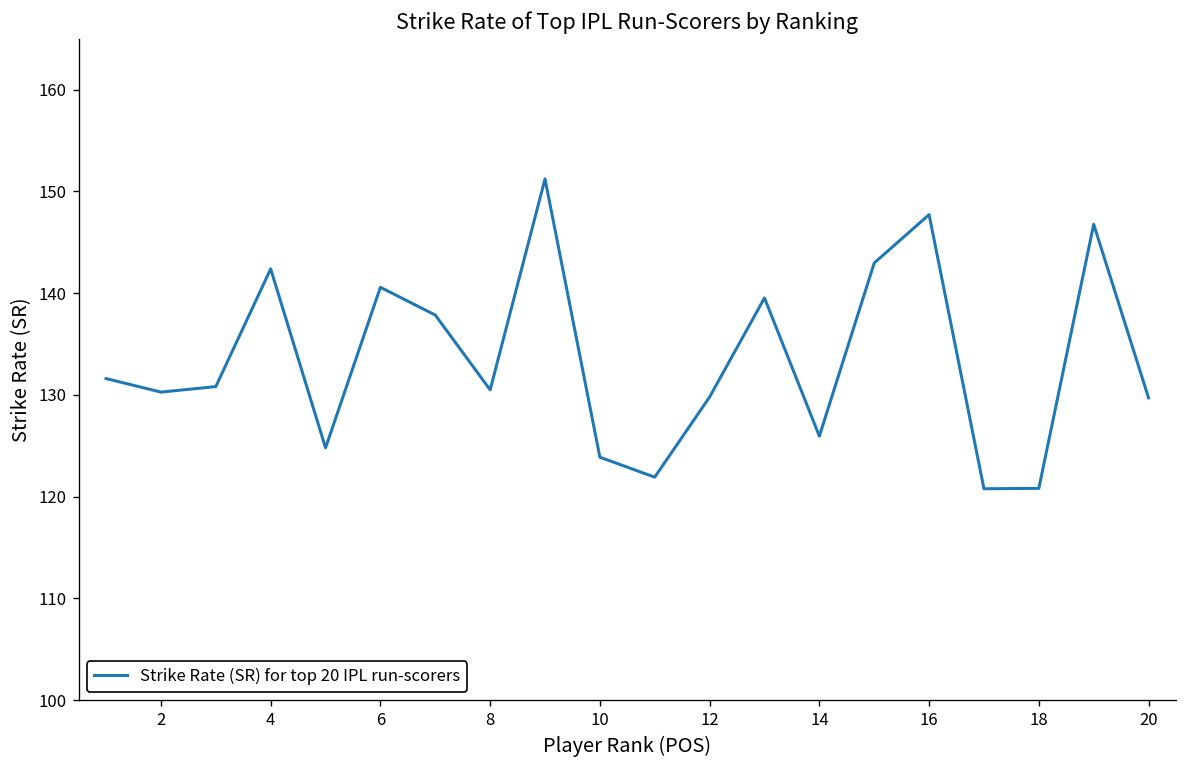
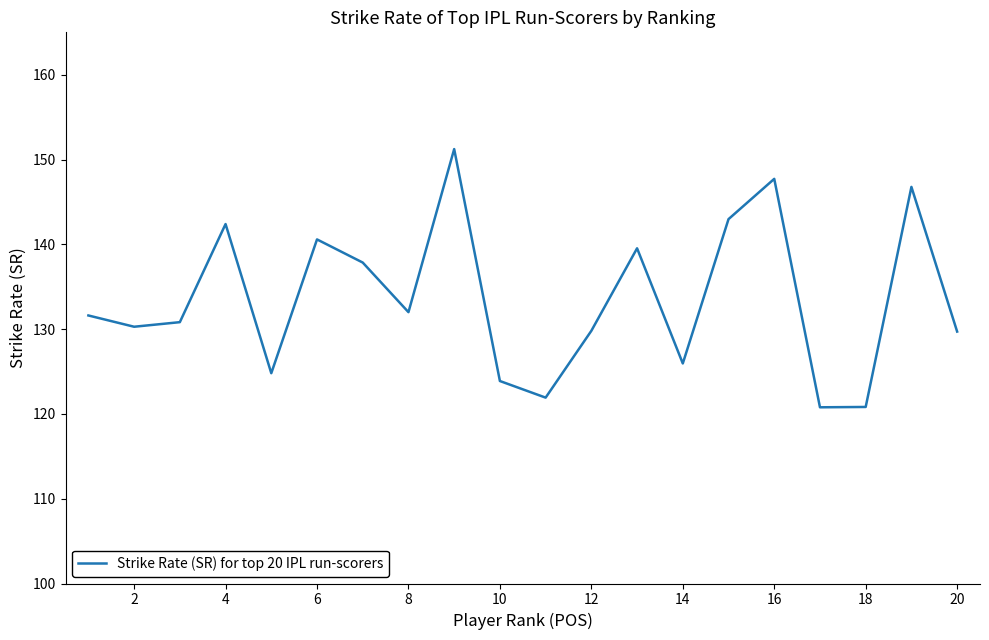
  {
    "2": 130,
    "4": 142,
    "6": 141,
-   "8": 131,
+   "8": 132,
    "10": 124,
    "12": 130,
    "14": 126,
    "16": 148,
    "18": 121,
    "20": 130
  }
